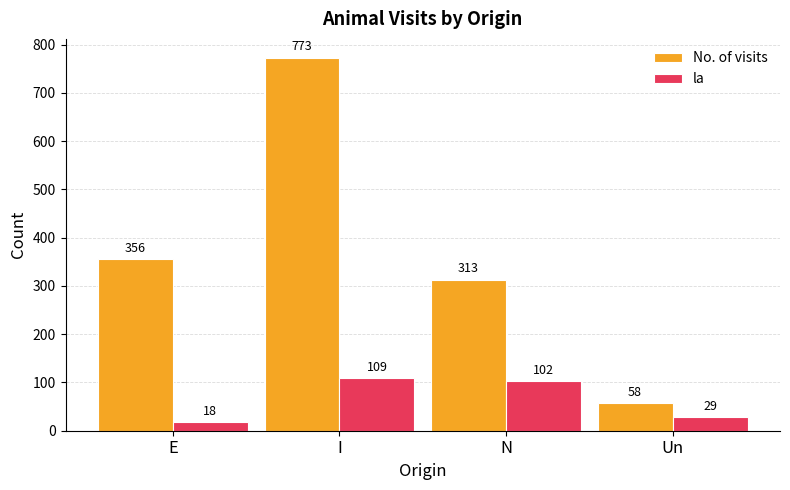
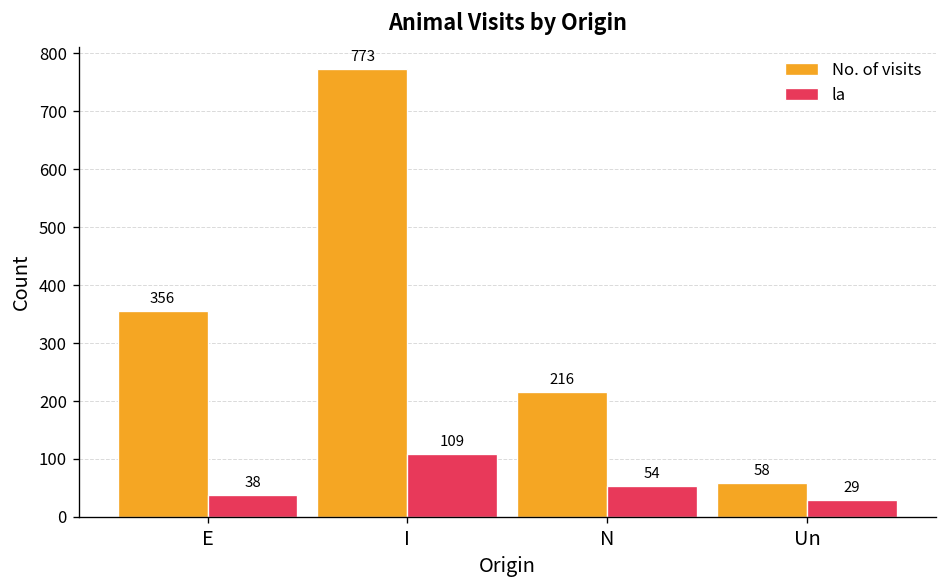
  {
    "No. of visits": {
      "E": 356,
      "I": 773,
-     "N": 313,
+     "N": 216,
      "Un": 58
    },
    "la": {
-     "E": 18,
+     "E": 38,
      "I": 109,
-     "N": 102,
+     "N": 54,
      "Un": 29
    }
  }
